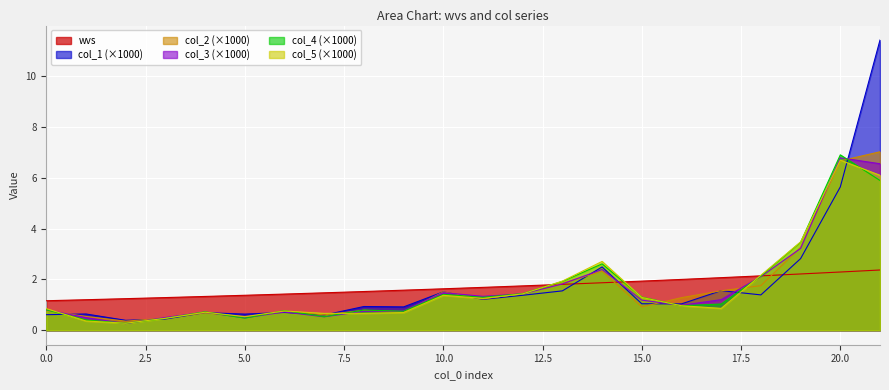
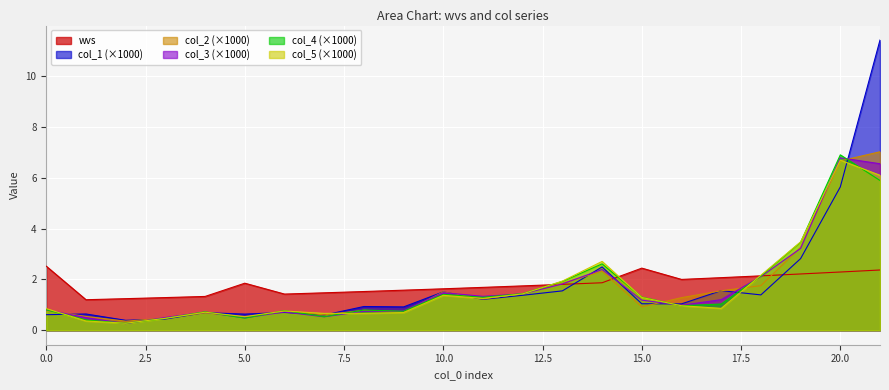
  {
    "wvs": {
-     "0.0": 1.2,
-     "5.0": 1.4,
+     "0.0": 2.5,
+     "5.0": 1.8,
      "10.0": 1.6,
-     "15.0": 1.9,
+     "15.0": 2.4,
      "20.0": 2.3
    },
    "col_1 (×1000)": {
      "0.0": 0.6,
      "15.0": 1.0,
      "20.0": 5.6
    },
    "col_2 (×1000)": {
      "15.0": 0.9
    },
    "col_3 (×1000)": {
      "15.0": 1.2
    },
    "col_4 (×1000)": {
      "20.0": 6.9
    }
  }
